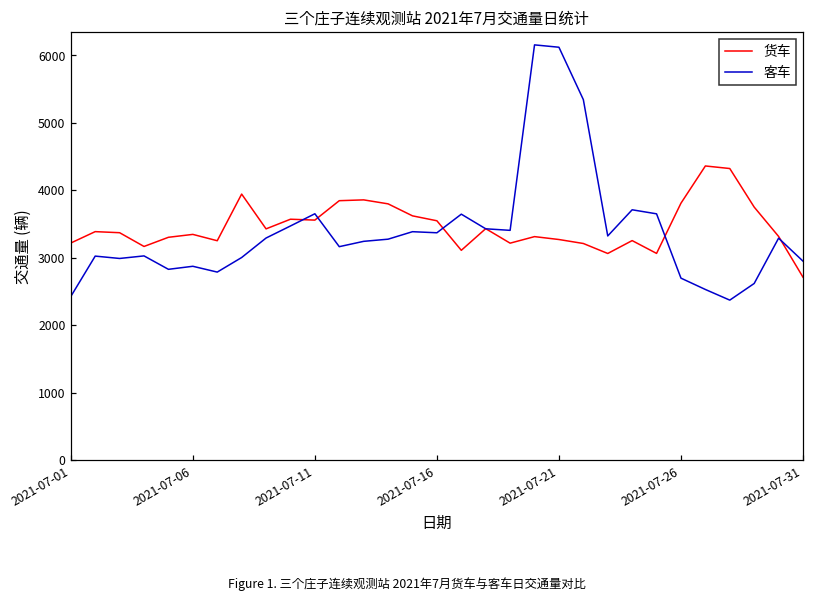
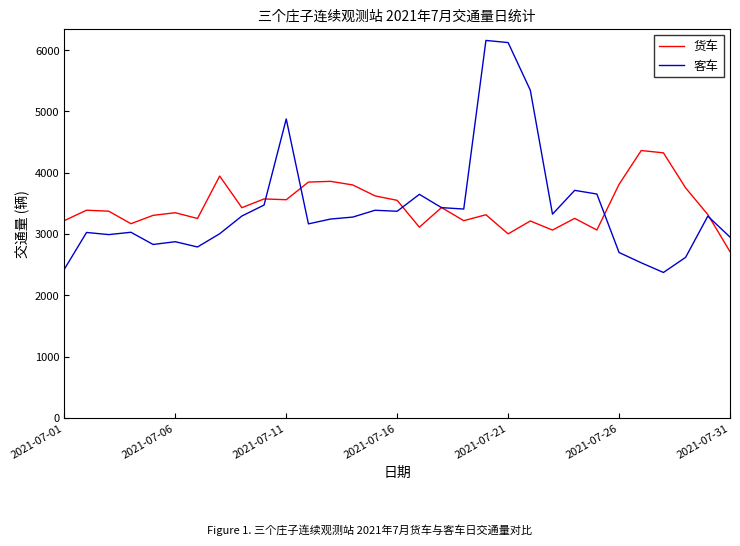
  {
    "货车": {
      "2021-07-01": 3200,
      "2021-07-06": 3300,
      "2021-07-11": 3600,
      "2021-07-16": 3500,
-     "2021-07-21": 3300,
+     "2021-07-21": 3000,
      "2021-07-26": 3800,
      "2021-07-31": 2700
    },
    "客车": {
      "2021-07-01": 2400,
      "2021-07-06": 2900,
-     "2021-07-11": 3700,
+     "2021-07-11": 4900,
      "2021-07-16": 3400,
      "2021-07-21": 6100,
      "2021-07-26": 2700,
      "2021-07-31": 2900
    }
  }
